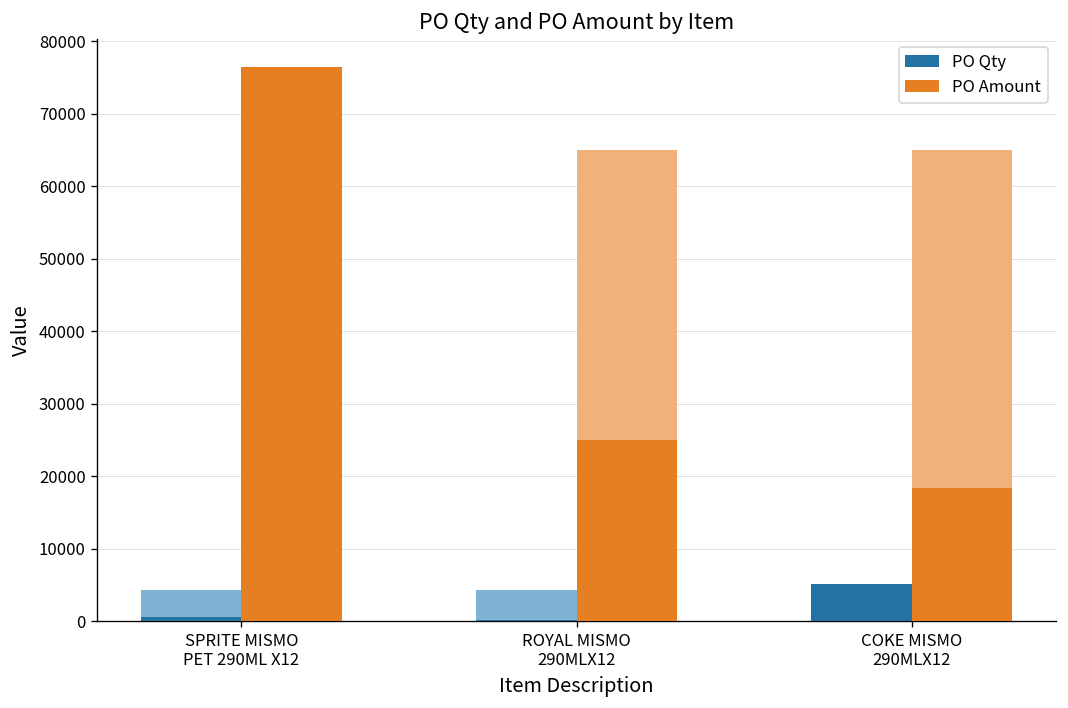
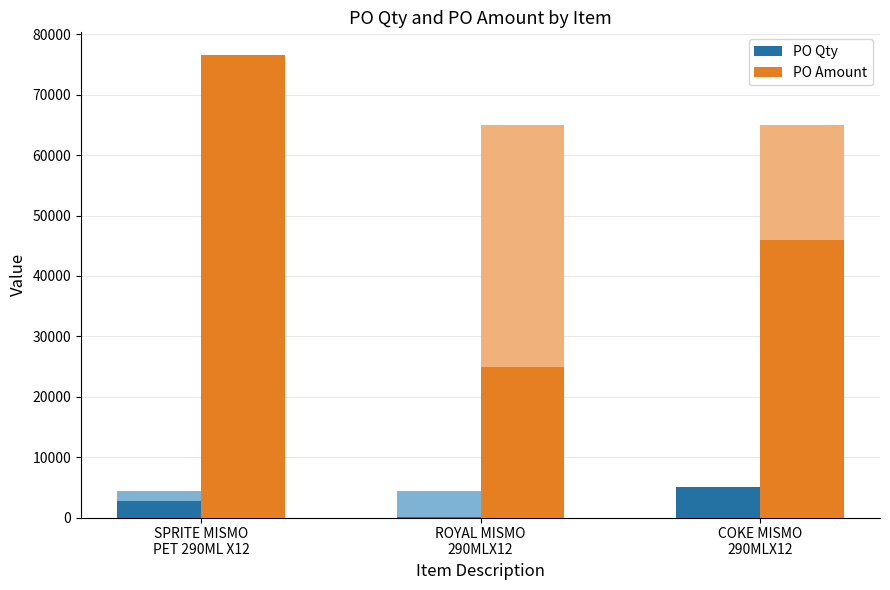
  {
    "PO Qty": {
-     "SPRITE MISMO PET 290ML X12": 1000,
+     "SPRITE MISMO PET 290ML X12": 3000,
      "COKE MISMO 290MLX12": 5000
    },
    "PO Amount": {
      "SPRITE MISMO PET 290ML X12": 77000,
-     "COKE MISMO 290MLX12": 18000
+     "COKE MISMO 290MLX12": 46000
    }
  }
